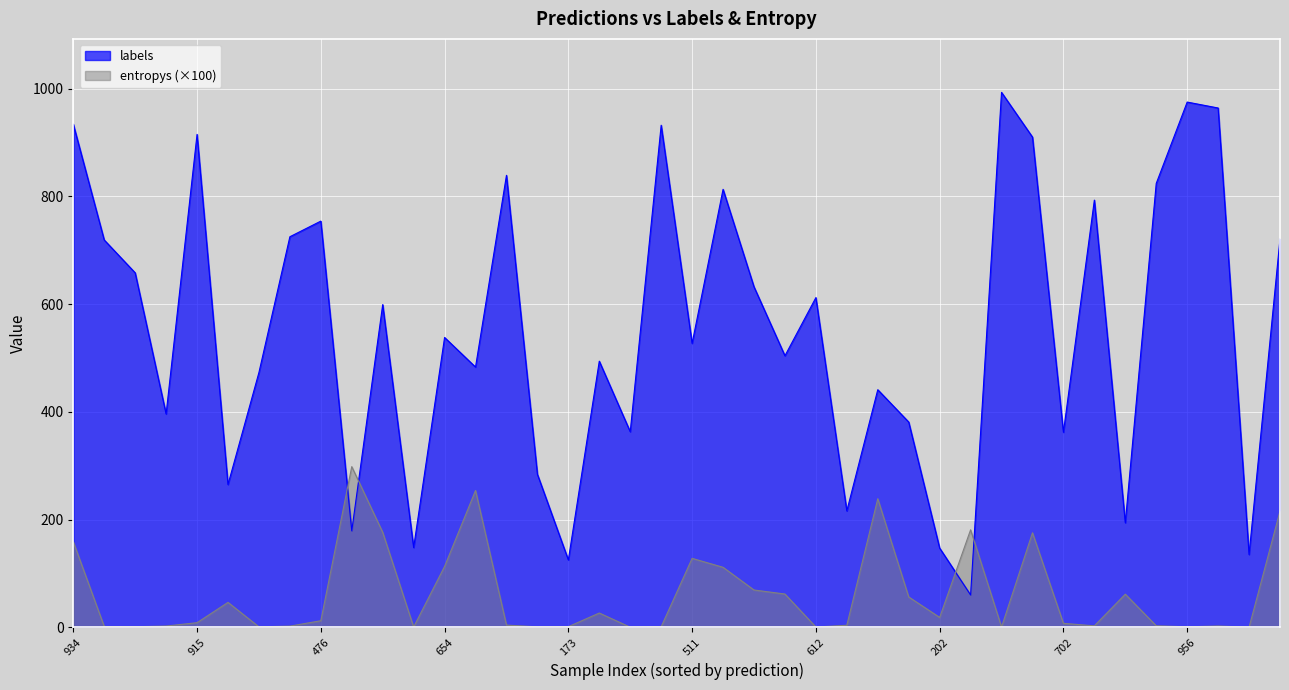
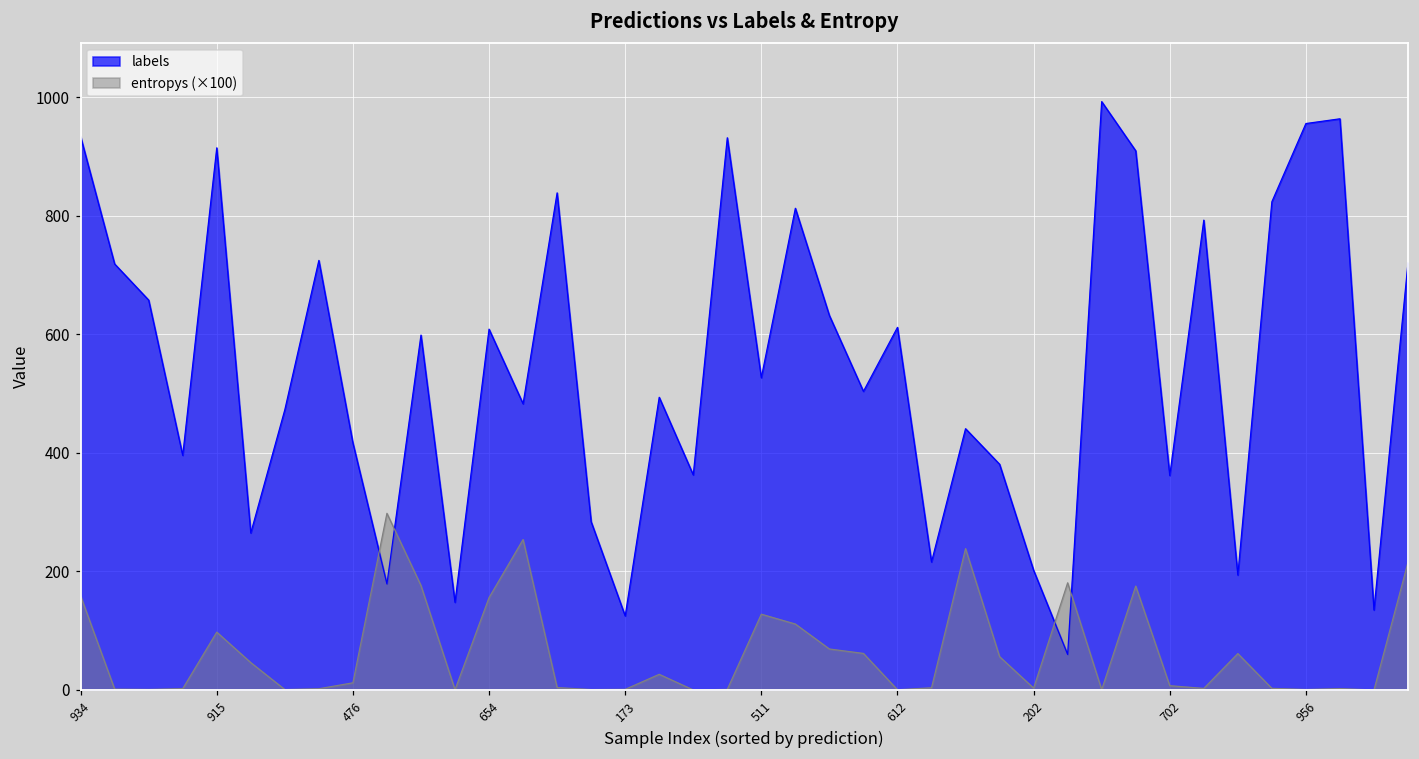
  {
    "labels": {
      "934": 930,
      "915": 920,
-     "476": 750,
-     "654": 540,
+     "476": 420,
+     "654": 610,
      "173": 130,
      "511": 530,
      "612": 610,
-     "202": 150,
+     "202": 200,
      "702": 360,
-     "956": 980
+     "956": 960
    },
    "entropys (×100)": {
      "934": 160,
-     "915": 10,
+     "915": 100,
      "476": 10,
-     "654": 110,
+     "654": 160,
      "173": 0,
      "511": 130,
      "612": 0,
-     "202": 20,
+     "202": 0,
      "702": 10,
      "956": 0
    }
  }
